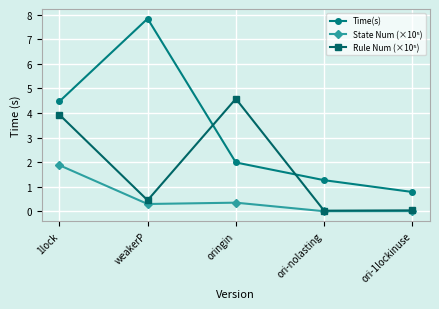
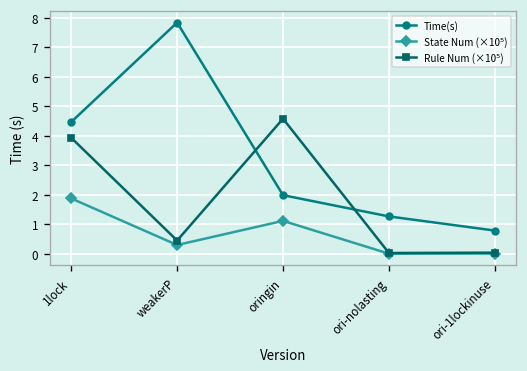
  {
    "State Num (×10⁵)": {
      "1lock": 1.9,
      "weakerP": 0.3,
-     "oringin": 0.4
+     "oringin": 1.1
    }
  }
